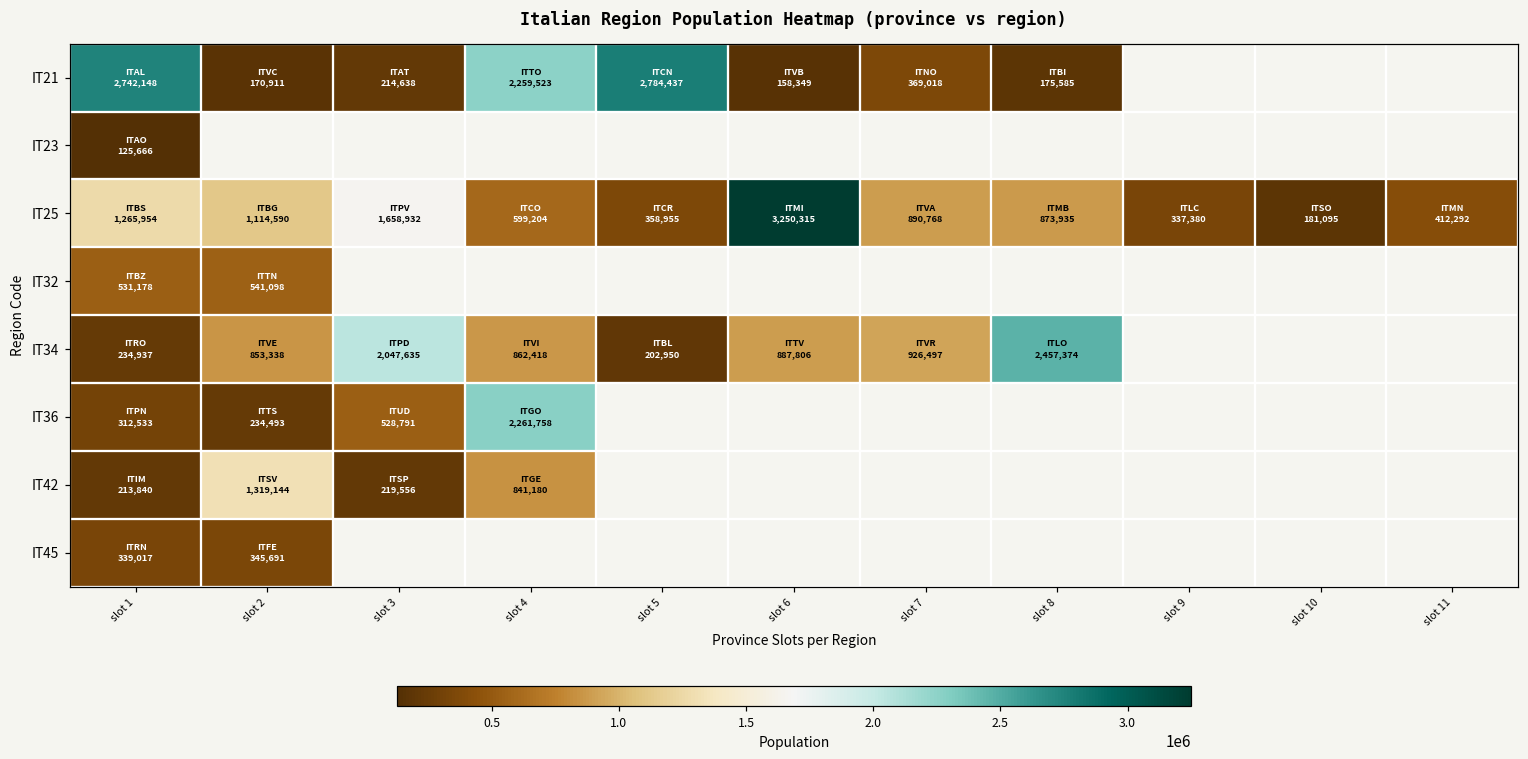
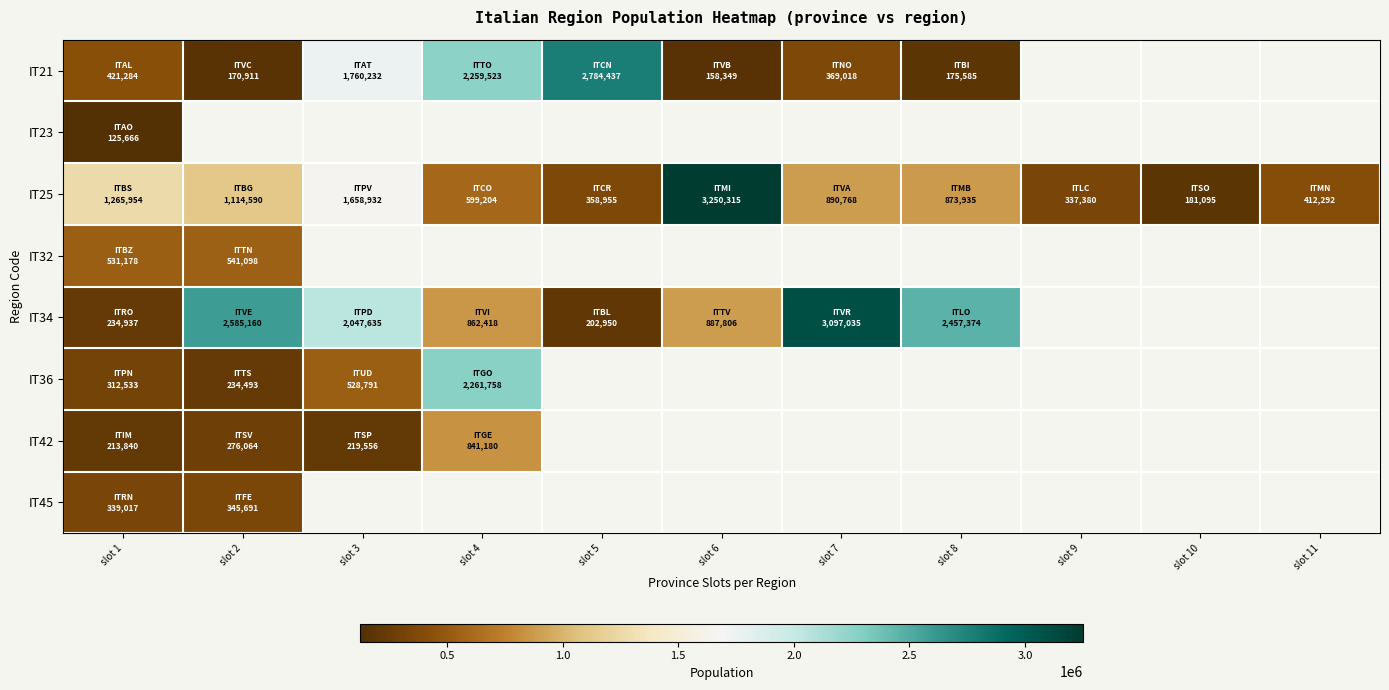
  {
    "IT21": {
-     "slot 1": "2,742,148",
+     "slot 1": "421,284",
      "slot 2": "170,911",
-     "slot 3": "214,638",
+     "slot 3": "1,760,232",
      "slot 4": "2,259,523",
      "slot 5": "2,784,437",
      "slot 6": "158,349",
      "slot 7": "369,018",
      "slot 8": "175,585"
    },
    "IT23": {
      "slot 1": "125,666"
    },
    "IT25": {
      "slot 1": "1,265,954",
      "slot 2": "1,114,590",
      "slot 3": "1,658,932",
      "slot 4": "599,204",
      "slot 5": "358,955",
      "slot 6": "3,250,315",
      "slot 7": "890,768",
      "slot 8": "873,935",
      "slot 9": "337,380",
      "slot 10": "181,095",
      "slot 11": "412,292"
    },
    "IT32": {
      "slot 1": "531,178",
      "slot 2": "541,098"
    },
    "IT34": {
      "slot 1": "234,937",
-     "slot 2": "853,338",
+     "slot 2": "2,585,160",
      "slot 3": "2,047,635",
      "slot 4": "862,418",
      "slot 5": "202,950",
      "slot 6": "887,806",
-     "slot 7": "926,497",
+     "slot 7": "3,097,035",
      "slot 8": "2,457,374"
    },
    "IT36": {
      "slot 1": "312,533",
      "slot 2": "234,493",
      "slot 3": "528,791",
      "slot 4": "2,261,758"
    },
    "IT42": {
      "slot 1": "213,840",
-     "slot 2": "1,319,144",
+     "slot 2": "276,064",
      "slot 3": "219,556",
      "slot 4": "841,180"
    },
    "IT45": {
      "slot 1": "339,017",
      "slot 2": "345,691"
    }
  }
